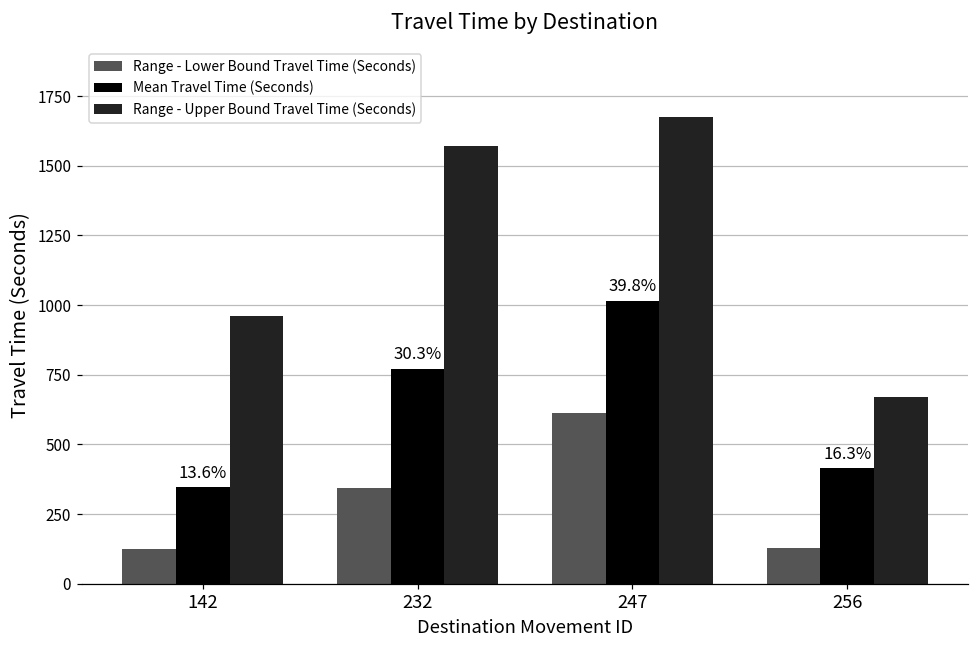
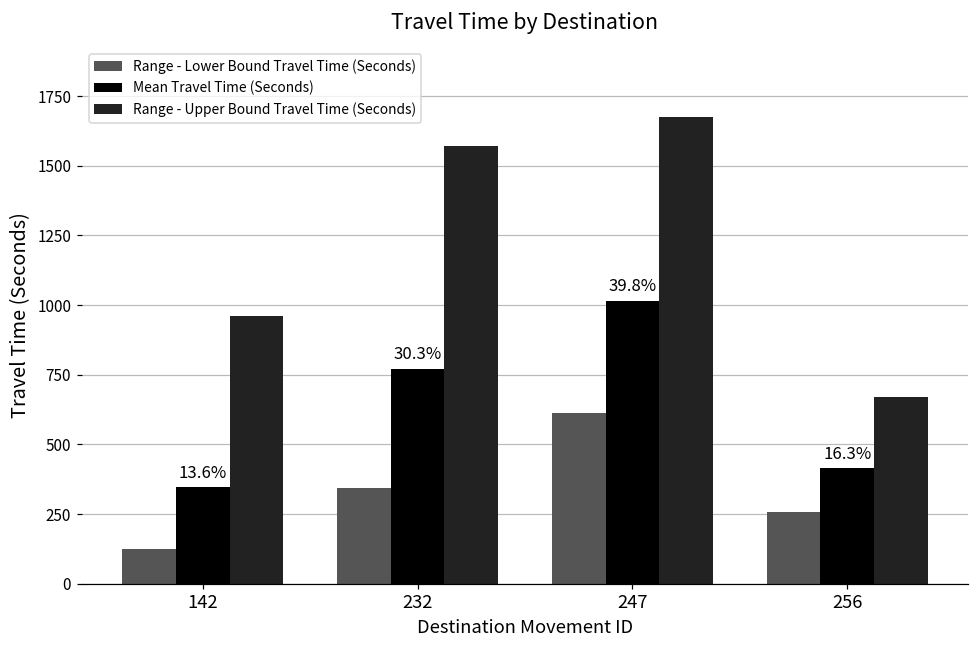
  {
    "Range - Lower Bound Travel Time (Seconds)": {
      "142": 130,
      "232": 350,
      "247": 610,
-     "256": 130
+     "256": 260
    }
  }
